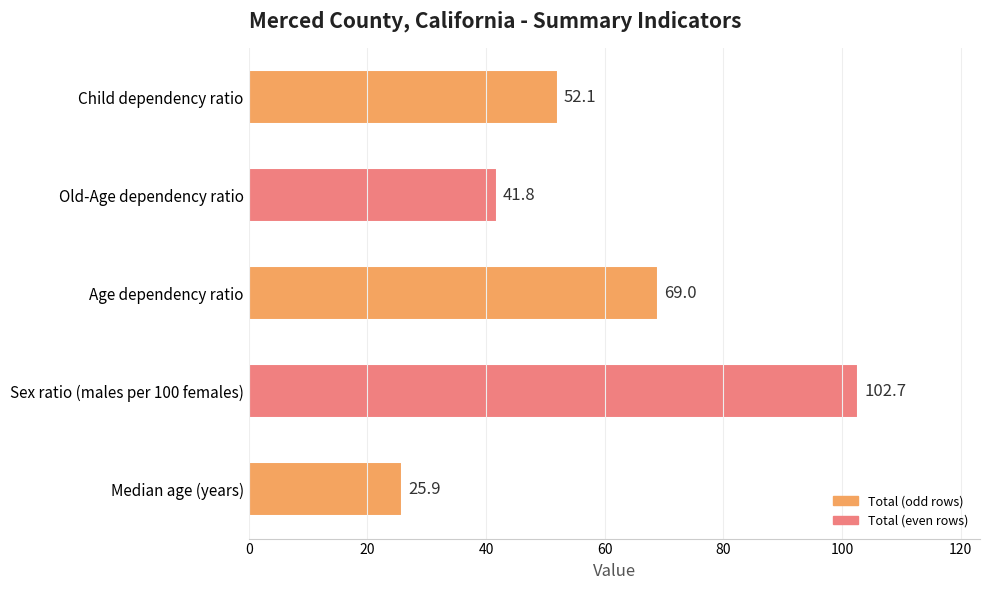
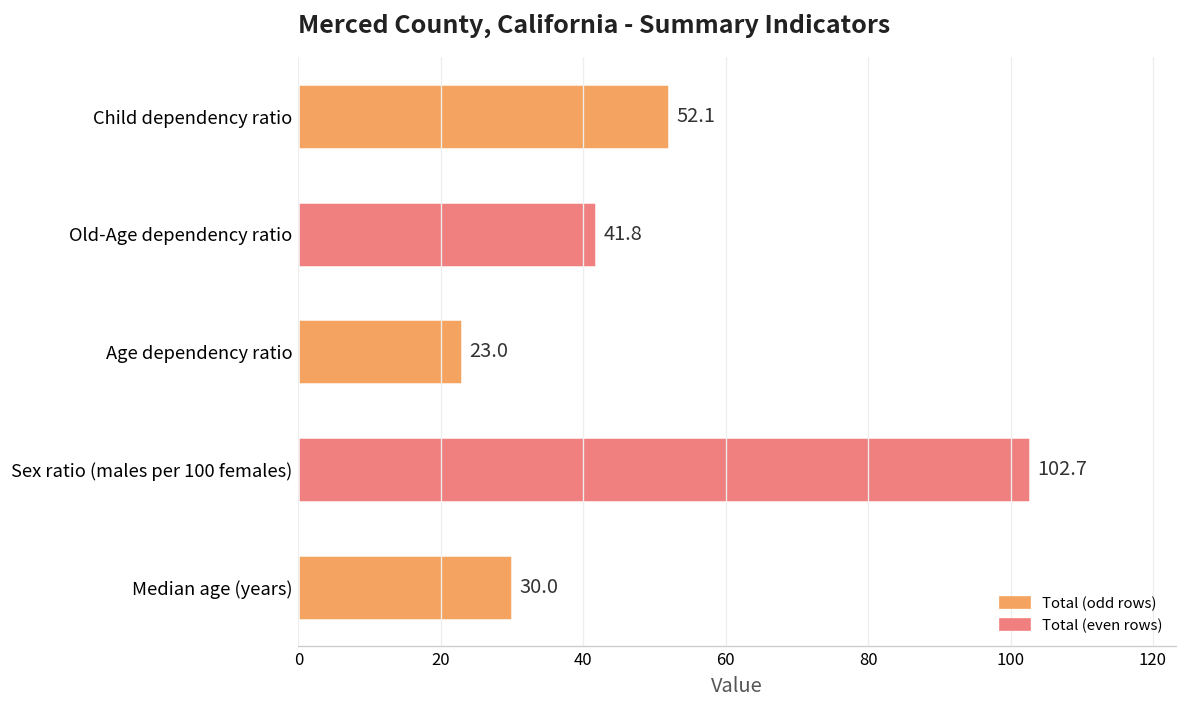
  {
    "Child dependency ratio": 52.1,
    "Old-Age dependency ratio": 41.8,
-   "Age dependency ratio": 69.0,
+   "Age dependency ratio": 23.0,
    "Sex ratio (males per 100 females)": 102.7,
-   "Median age (years)": 25.9
+   "Median age (years)": 30.0
  }
